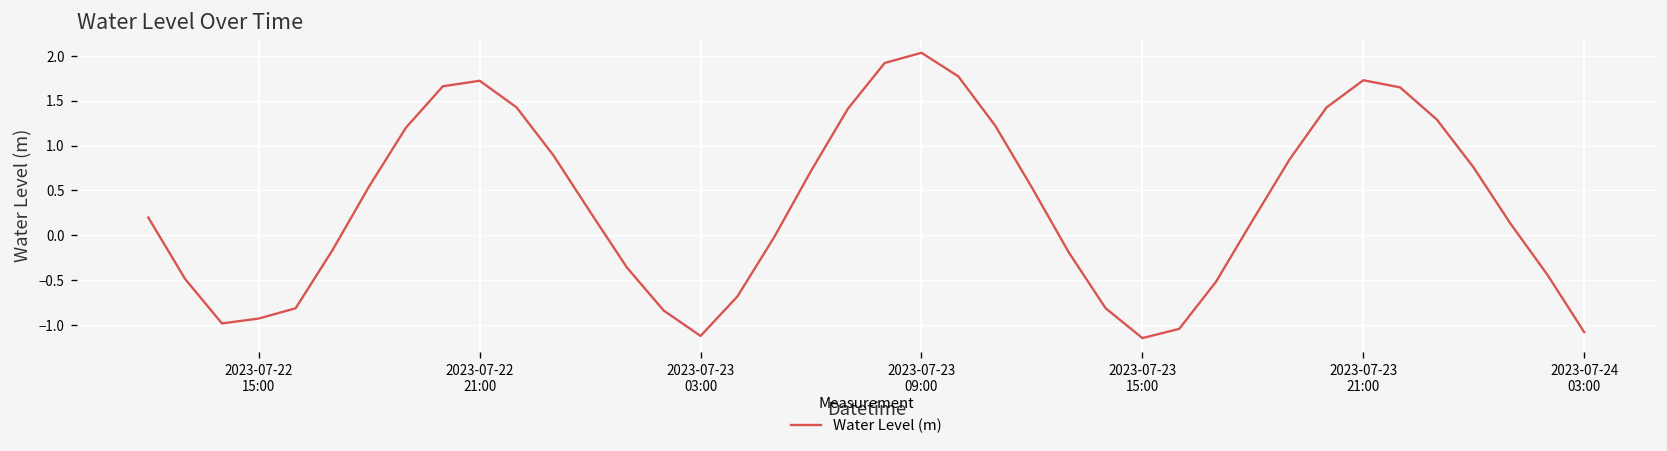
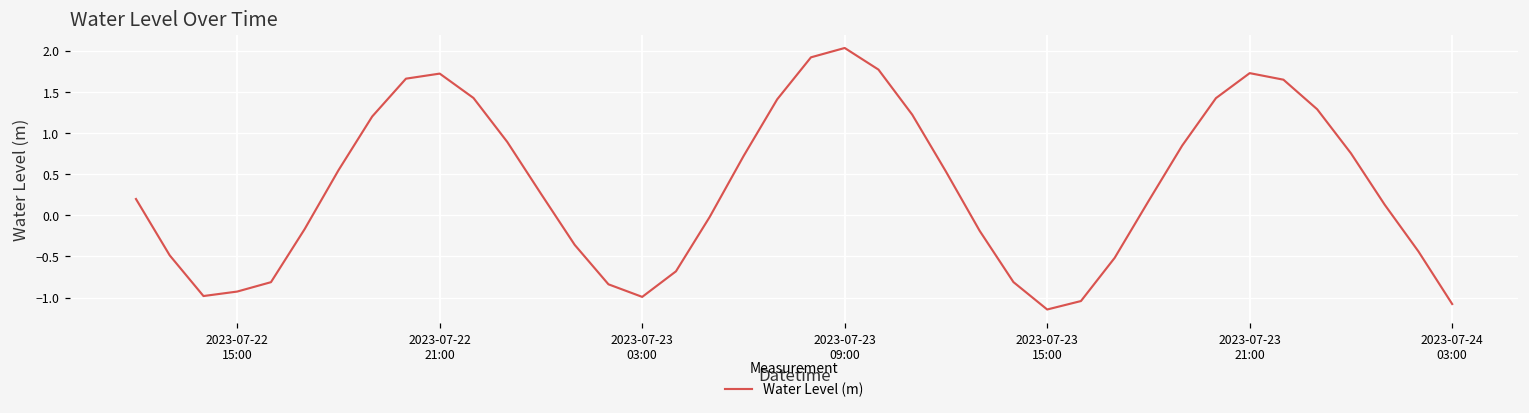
  {
    "2023-07-22 15:00": -0.9,
    "2023-07-22 21:00": 1.7,
-   "2023-07-23 03:00": -1.1,
+   "2023-07-23 03:00": -1.0,
    "2023-07-23 09:00": 2.0,
    "2023-07-23 15:00": -1.1,
    "2023-07-23 21:00": 1.7,
    "2023-07-24 03:00": -1.1
  }
